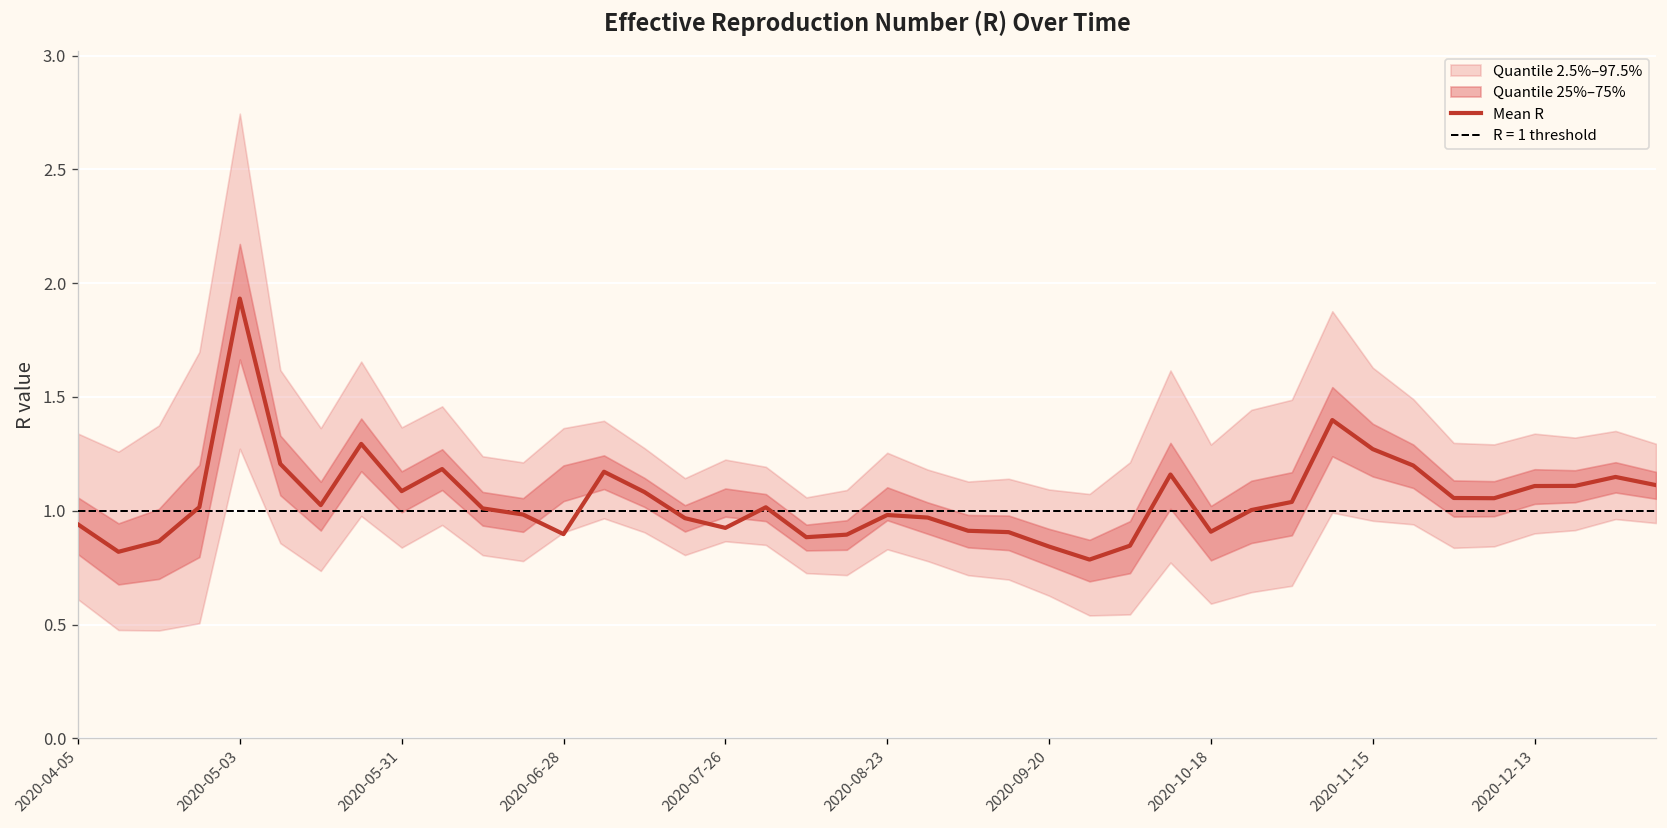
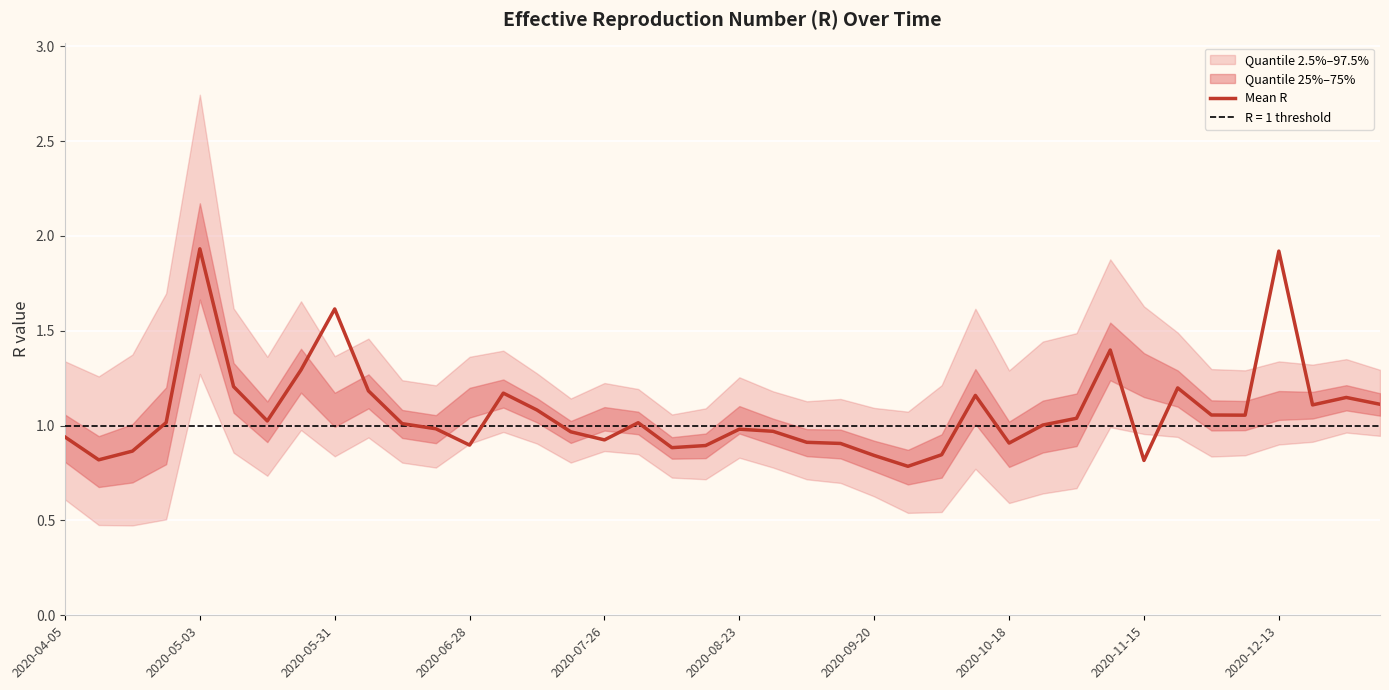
  {
    "Mean R": {
      "2020-04-05": 0.94,
      "2020-05-03": 1.93,
-     "2020-05-31": 1.09,
+     "2020-05-31": 1.62,
      "2020-06-28": 0.90,
      "2020-07-26": 0.92,
      "2020-08-23": 0.98,
      "2020-09-20": 0.84,
      "2020-10-18": 0.91,
-     "2020-11-15": 1.27,
-     "2020-12-13": 1.11
+     "2020-11-15": 0.82,
+     "2020-12-13": 1.92
    }
  }
